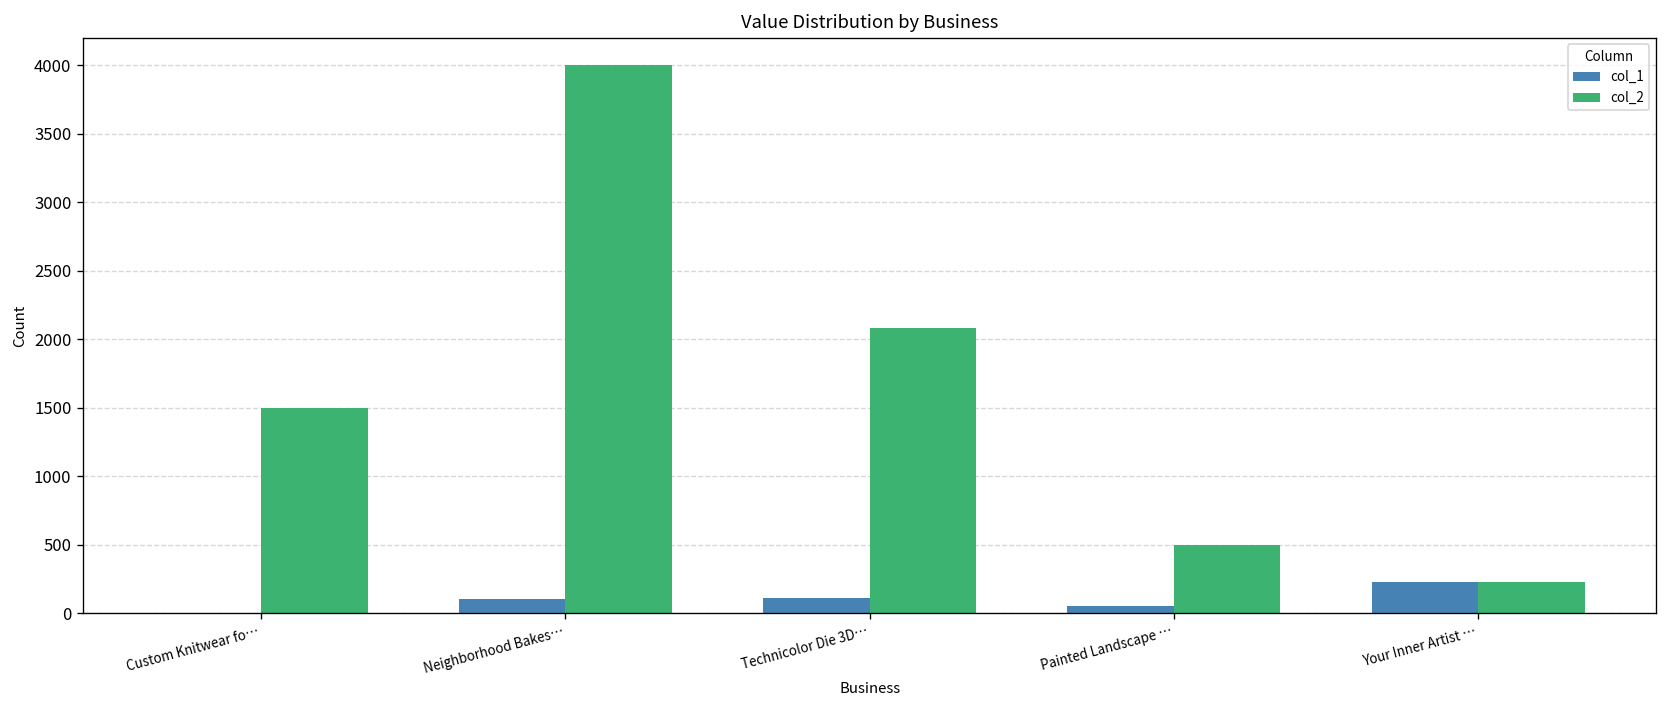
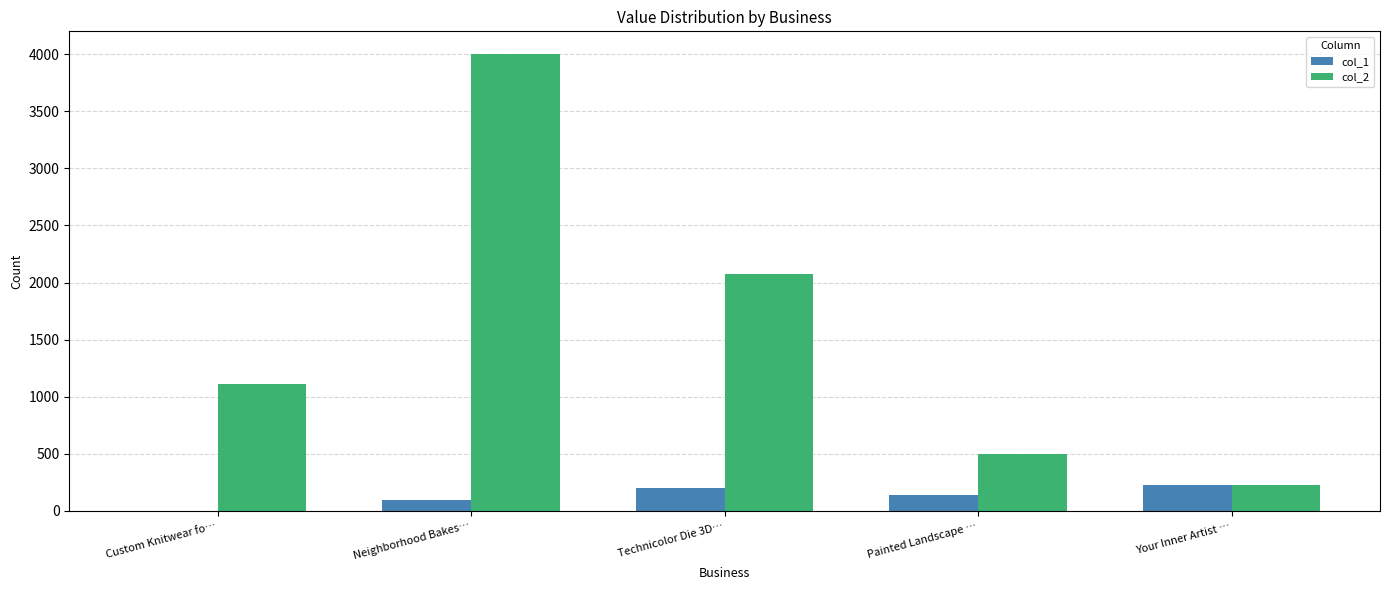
  {
    "col_1": {
      "Custom Knitwear fo…": 0,
      "Neighborhood Bakes…": 100,
-     "Technicolor Die 3D…": 110,
-     "Painted Landscape …": 50,
+     "Technicolor Die 3D…": 200,
+     "Painted Landscape …": 140,
      "Your Inner Artist …": 230
    },
    "col_2": {
-     "Custom Knitwear fo…": 1500,
+     "Custom Knitwear fo…": 1110,
      "Neighborhood Bakes…": 4000,
      "Technicolor Die 3D…": 2080,
      "Painted Landscape …": 500,
      "Your Inner Artist …": 230
    }
  }
